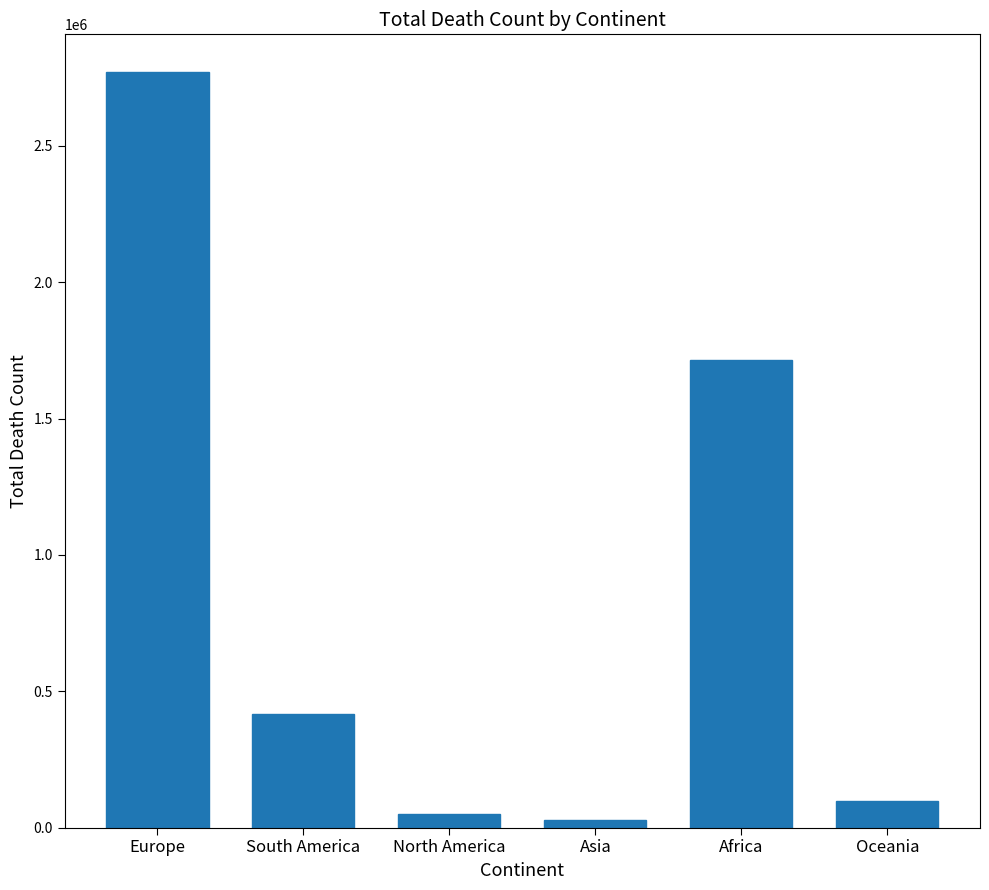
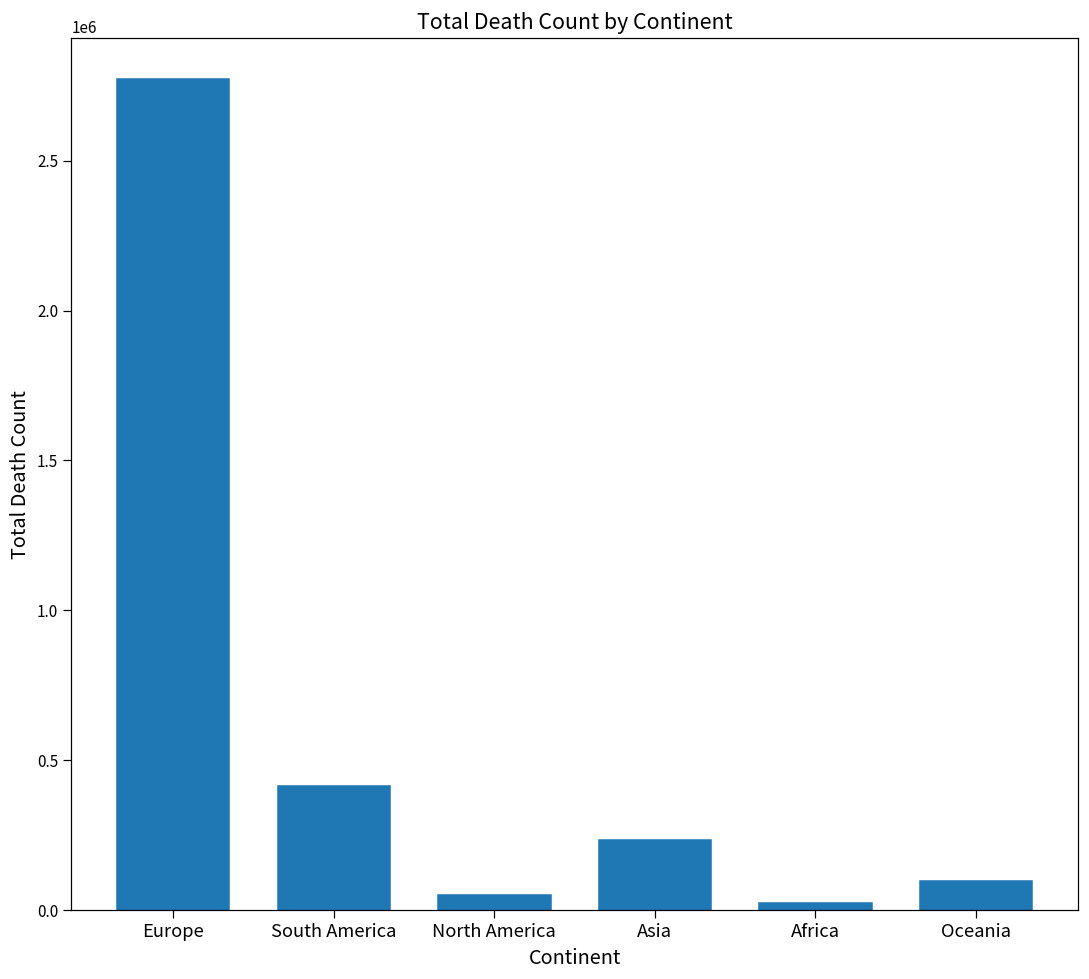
  {
    "Europe": 2770000,
    "South America": 420000,
    "North America": 50000,
-   "Asia": 30000,
-   "Africa": 1720000,
+   "Asia": 230000,
+   "Africa": 20000,
    "Oceania": 100000
  }
